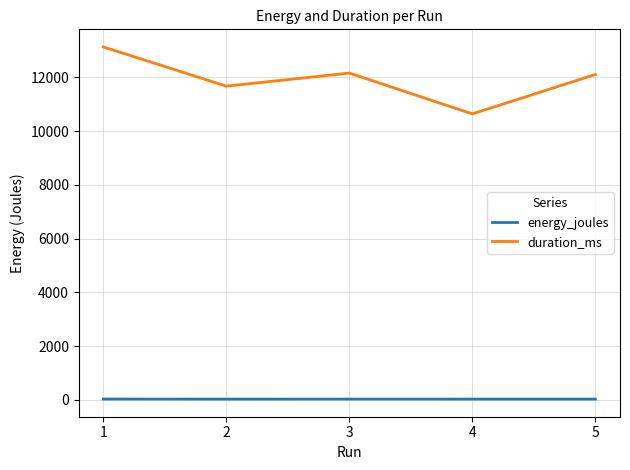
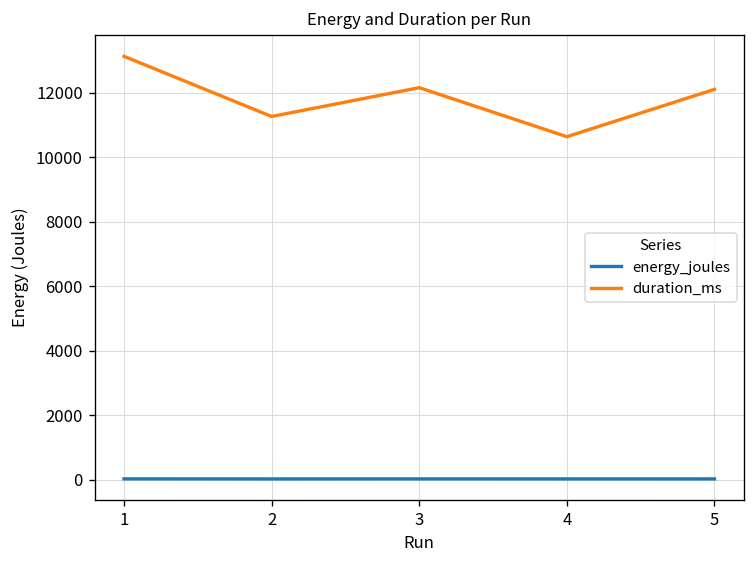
  {
    "energy_joules": {
      "1": 0,
      "2": 0,
      "3": 0,
      "4": 0,
      "5": 0
    },
    "duration_ms": {
      "1": 13100,
-     "2": 11700,
+     "2": 11300,
      "3": 12200,
      "4": 10600,
      "5": 12100
    }
  }
